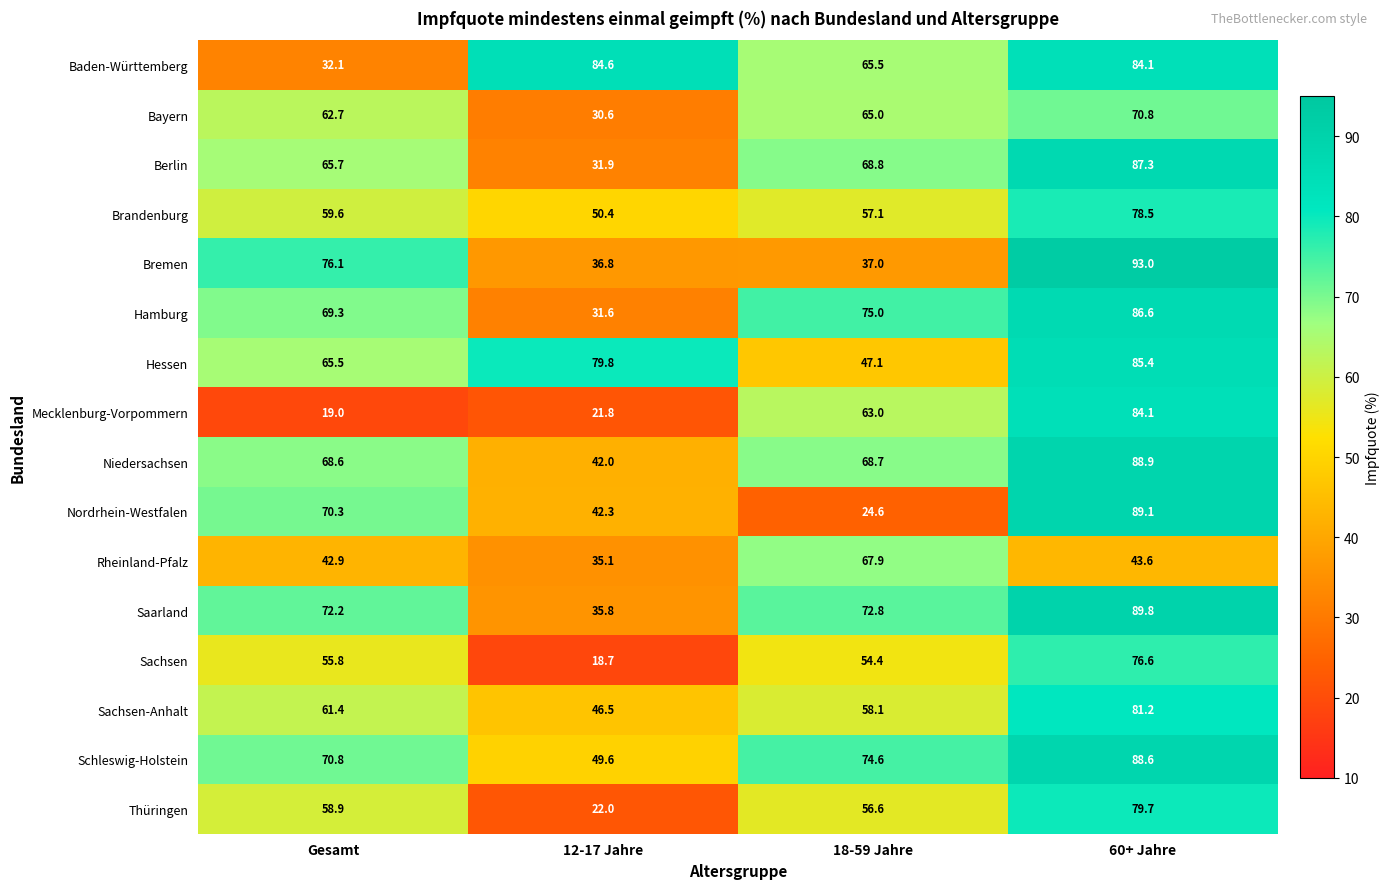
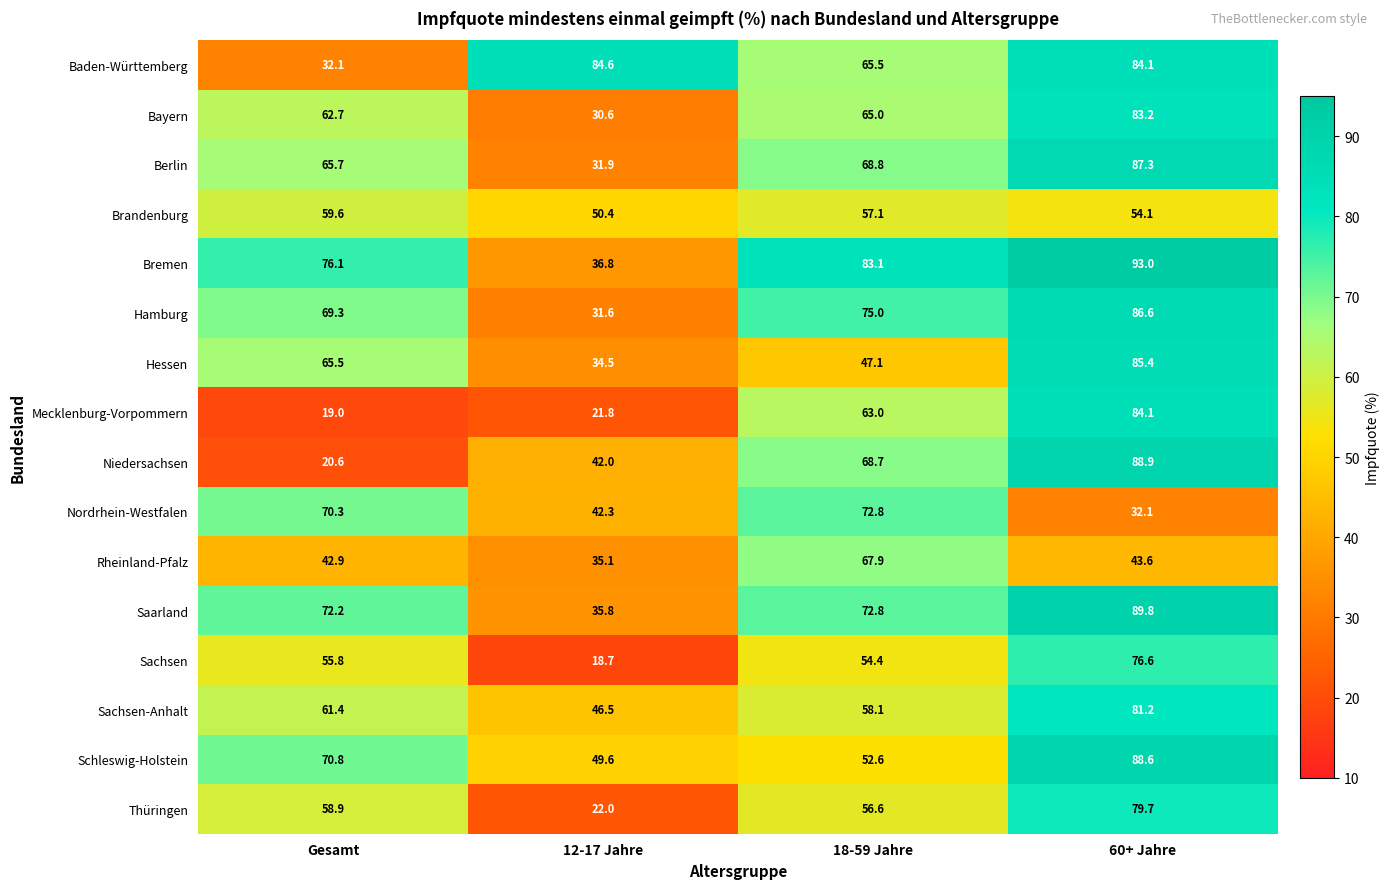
  {
    "Baden-Württemberg": {
      "Gesamt": 32.1,
      "12-17 Jahre": 84.6,
      "18-59 Jahre": 65.5,
      "60+ Jahre": 84.1
    },
    "Bayern": {
      "Gesamt": 62.7,
      "12-17 Jahre": 30.6,
      "18-59 Jahre": 65.0,
-     "60+ Jahre": 70.8
+     "60+ Jahre": 83.2
    },
    "Berlin": {
      "Gesamt": 65.7,
      "12-17 Jahre": 31.9,
      "18-59 Jahre": 68.8,
      "60+ Jahre": 87.3
    },
    "Brandenburg": {
      "Gesamt": 59.6,
      "12-17 Jahre": 50.4,
      "18-59 Jahre": 57.1,
-     "60+ Jahre": 78.5
+     "60+ Jahre": 54.1
    },
    "Bremen": {
      "Gesamt": 76.1,
      "12-17 Jahre": 36.8,
-     "18-59 Jahre": 37.0,
+     "18-59 Jahre": 83.1,
      "60+ Jahre": 93.0
    },
    "Hamburg": {
      "Gesamt": 69.3,
      "12-17 Jahre": 31.6,
      "18-59 Jahre": 75.0,
      "60+ Jahre": 86.6
    },
    "Hessen": {
      "Gesamt": 65.5,
-     "12-17 Jahre": 79.8,
+     "12-17 Jahre": 34.5,
      "18-59 Jahre": 47.1,
      "60+ Jahre": 85.4
    },
    "Mecklenburg-Vorpommern": {
      "Gesamt": 19.0,
      "12-17 Jahre": 21.8,
      "18-59 Jahre": 63.0,
      "60+ Jahre": 84.1
    },
    "Niedersachsen": {
-     "Gesamt": 68.6,
+     "Gesamt": 20.6,
      "12-17 Jahre": 42.0,
      "18-59 Jahre": 68.7,
      "60+ Jahre": 88.9
    },
    "Nordrhein-Westfalen": {
      "Gesamt": 70.3,
      "12-17 Jahre": 42.3,
-     "18-59 Jahre": 24.6,
-     "60+ Jahre": 89.1
+     "18-59 Jahre": 72.8,
+     "60+ Jahre": 32.1
    },
    "Rheinland-Pfalz": {
      "Gesamt": 42.9,
      "12-17 Jahre": 35.1,
      "18-59 Jahre": 67.9,
      "60+ Jahre": 43.6
    },
    "Saarland": {
      "Gesamt": 72.2,
      "12-17 Jahre": 35.8,
      "18-59 Jahre": 72.8,
      "60+ Jahre": 89.8
    },
    "Sachsen": {
      "Gesamt": 55.8,
      "12-17 Jahre": 18.7,
      "18-59 Jahre": 54.4,
      "60+ Jahre": 76.6
    },
    "Sachsen-Anhalt": {
      "Gesamt": 61.4,
      "12-17 Jahre": 46.5,
      "18-59 Jahre": 58.1,
      "60+ Jahre": 81.2
    },
    "Schleswig-Holstein": {
      "Gesamt": 70.8,
      "12-17 Jahre": 49.6,
-     "18-59 Jahre": 74.6,
+     "18-59 Jahre": 52.6,
      "60+ Jahre": 88.6
    },
    "Thüringen": {
      "Gesamt": 58.9,
      "12-17 Jahre": 22.0,
      "18-59 Jahre": 56.6,
      "60+ Jahre": 79.7
    }
  }
